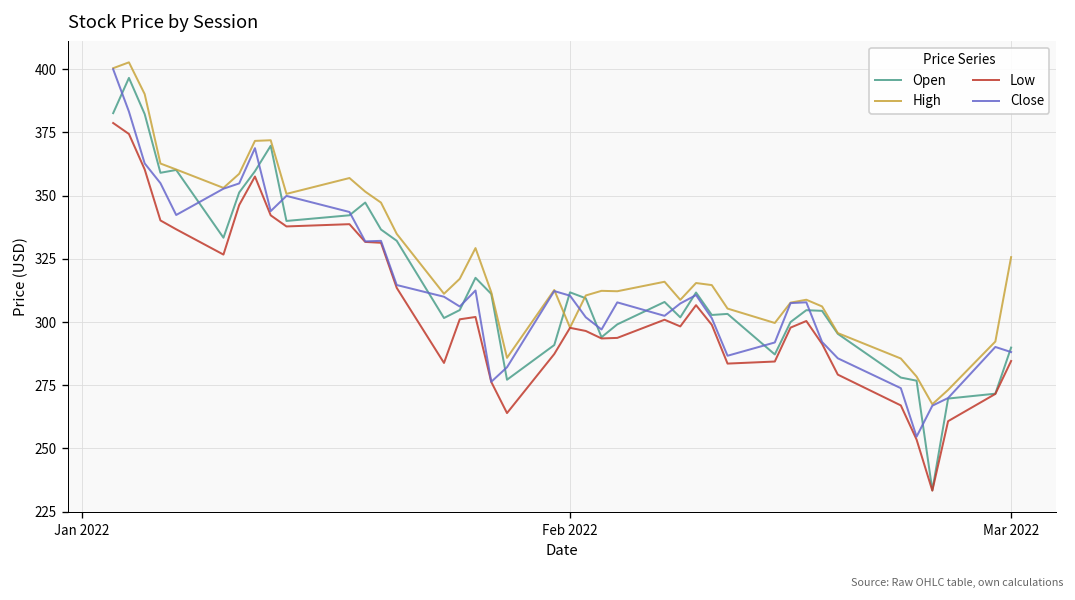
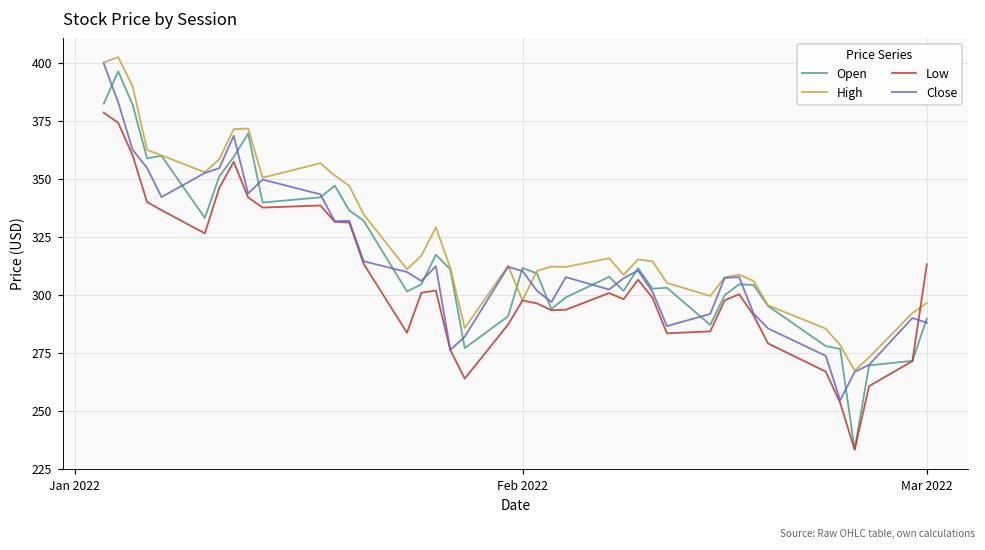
  {
    "Open": {
      "Feb 2022": 312,
      "Mar 2022": 290
    },
    "High": {
-     "Mar 2022": 326
+     "Mar 2022": 297
    },
    "Low": {
-     "Mar 2022": 285
+     "Mar 2022": 313
    },
    "Close": {
      "Feb 2022": 310,
      "Mar 2022": 288
    }
  }
